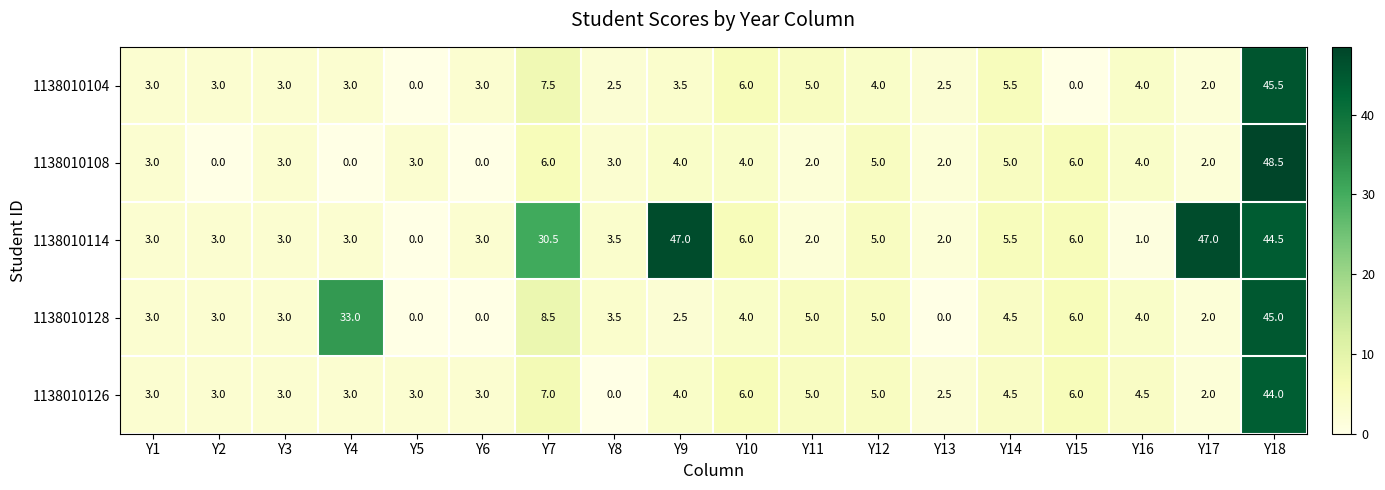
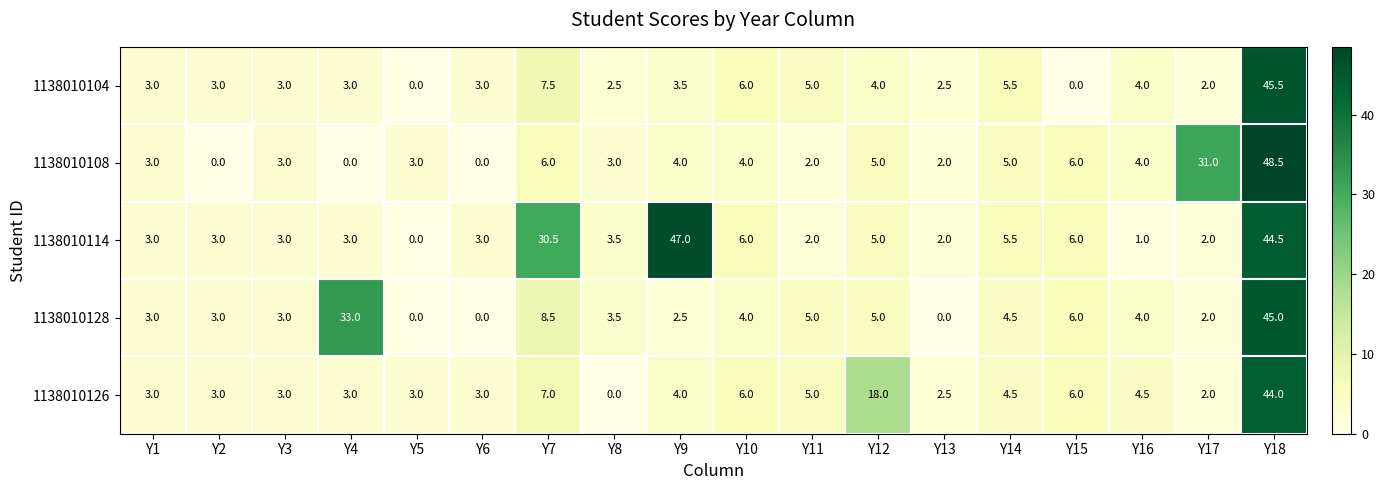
  {
    "1138010104": {
      "Y1": 3.0,
      "Y2": 3.0,
      "Y3": 3.0,
      "Y4": 3.0,
      "Y5": 0.0,
      "Y6": 3.0,
      "Y7": 7.5,
      "Y8": 2.5,
      "Y9": 3.5,
      "Y10": 6.0,
      "Y11": 5.0,
      "Y12": 4.0,
      "Y13": 2.5,
      "Y14": 5.5,
      "Y15": 0.0,
      "Y16": 4.0,
      "Y17": 2.0,
      "Y18": 45.5
    },
    "1138010108": {
      "Y1": 3.0,
      "Y2": 0.0,
      "Y3": 3.0,
      "Y4": 0.0,
      "Y5": 3.0,
      "Y6": 0.0,
      "Y7": 6.0,
      "Y8": 3.0,
      "Y9": 4.0,
      "Y10": 4.0,
      "Y11": 2.0,
      "Y12": 5.0,
      "Y13": 2.0,
      "Y14": 5.0,
      "Y15": 6.0,
      "Y16": 4.0,
-     "Y17": 2.0,
+     "Y17": 31.0,
      "Y18": 48.5
    },
    "1138010114": {
      "Y1": 3.0,
      "Y2": 3.0,
      "Y3": 3.0,
      "Y4": 3.0,
      "Y5": 0.0,
      "Y6": 3.0,
      "Y7": 30.5,
      "Y8": 3.5,
      "Y9": 47.0,
      "Y10": 6.0,
      "Y11": 2.0,
      "Y12": 5.0,
      "Y13": 2.0,
      "Y14": 5.5,
      "Y15": 6.0,
      "Y16": 1.0,
-     "Y17": 47.0,
+     "Y17": 2.0,
      "Y18": 44.5
    },
    "1138010128": {
      "Y1": 3.0,
      "Y2": 3.0,
      "Y3": 3.0,
      "Y4": 33.0,
      "Y5": 0.0,
      "Y6": 0.0,
      "Y7": 8.5,
      "Y8": 3.5,
      "Y9": 2.5,
      "Y10": 4.0,
      "Y11": 5.0,
      "Y12": 5.0,
      "Y13": 0.0,
      "Y14": 4.5,
      "Y15": 6.0,
      "Y16": 4.0,
      "Y17": 2.0,
      "Y18": 45.0
    },
    "1138010126": {
      "Y1": 3.0,
      "Y2": 3.0,
      "Y3": 3.0,
      "Y4": 3.0,
      "Y5": 3.0,
      "Y6": 3.0,
      "Y7": 7.0,
      "Y8": 0.0,
      "Y9": 4.0,
      "Y10": 6.0,
      "Y11": 5.0,
-     "Y12": 5.0,
+     "Y12": 18.0,
      "Y13": 2.5,
      "Y14": 4.5,
      "Y15": 6.0,
      "Y16": 4.5,
      "Y17": 2.0,
      "Y18": 44.0
    }
  }
